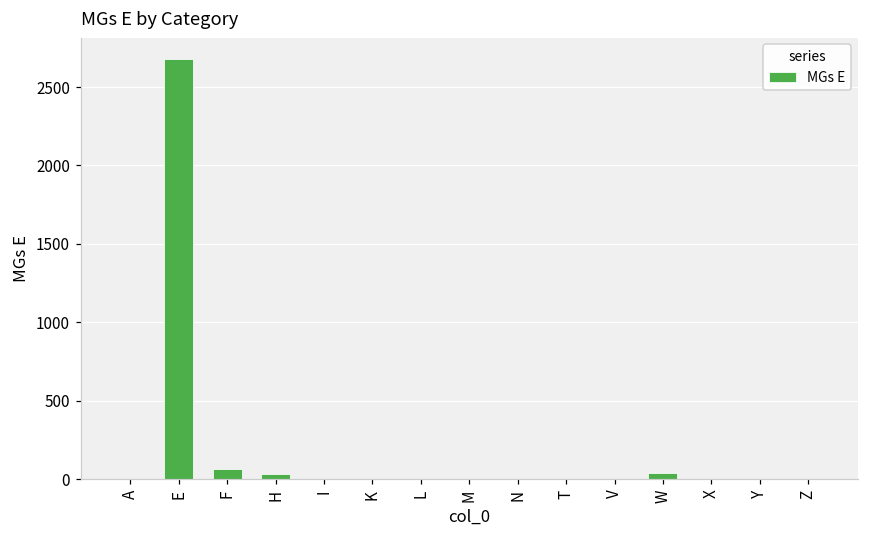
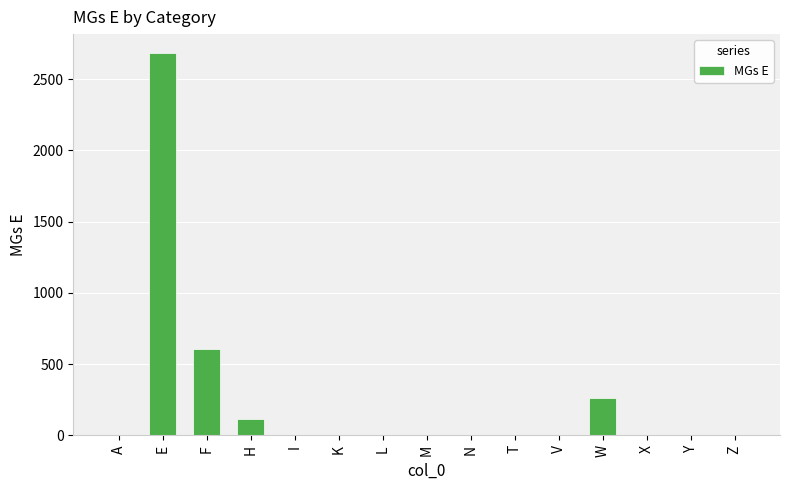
  {
    "A": 0,
    "E": 2680,
-   "F": 70,
-   "H": 30,
+   "F": 610,
+   "H": 120,
    "I": 0,
    "K": 0,
    "L": 0,
    "M": 0,
    "N": 0,
    "T": 0,
    "V": 0,
-   "W": 40,
+   "W": 260,
    "X": 0,
    "Y": 0,
    "Z": 0
  }
